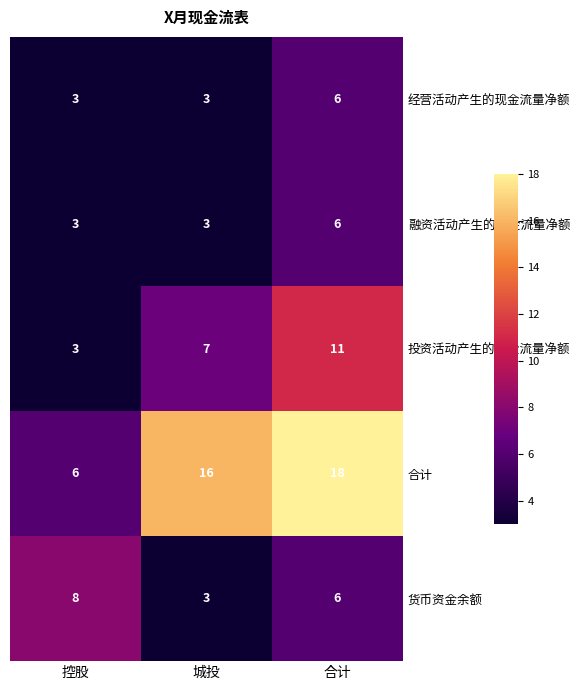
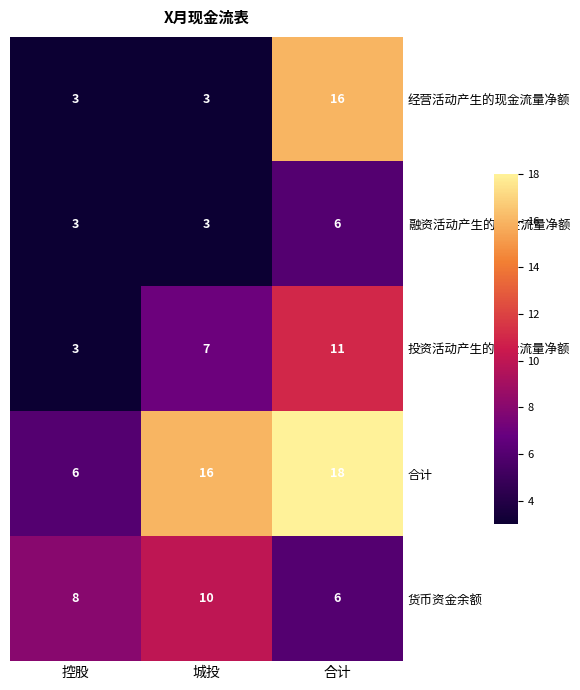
  {
    "经营活动产生的现金流量净额": {
      "控股": 3,
      "城投": 3,
-     "合计": 6
+     "合计": 16
    },
    "融资活动产生的现金流量净额": {
      "控股": 3,
      "城投": 3,
      "合计": 6
    },
    "投资活动产生的现金流量净额": {
      "控股": 3,
      "城投": 7,
      "合计": 11
    },
    "合计": {
      "控股": 6,
      "城投": 16,
      "合计": 18
    },
    "货币资金余额": {
      "控股": 8,
-     "城投": 3,
+     "城投": 10,
      "合计": 6
    }
  }
